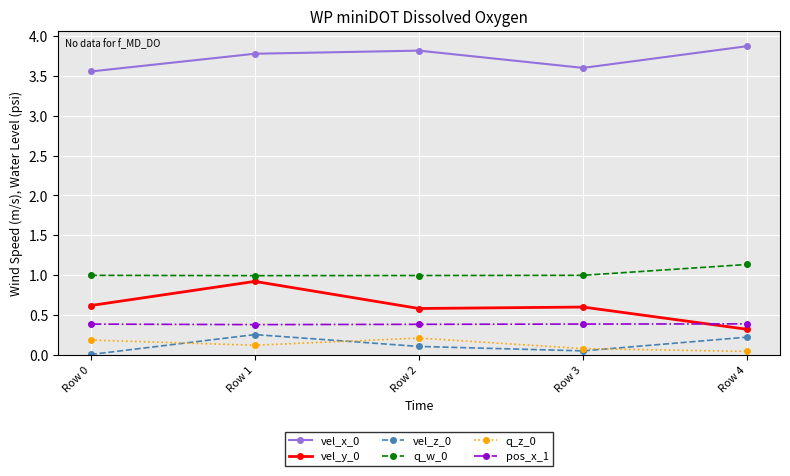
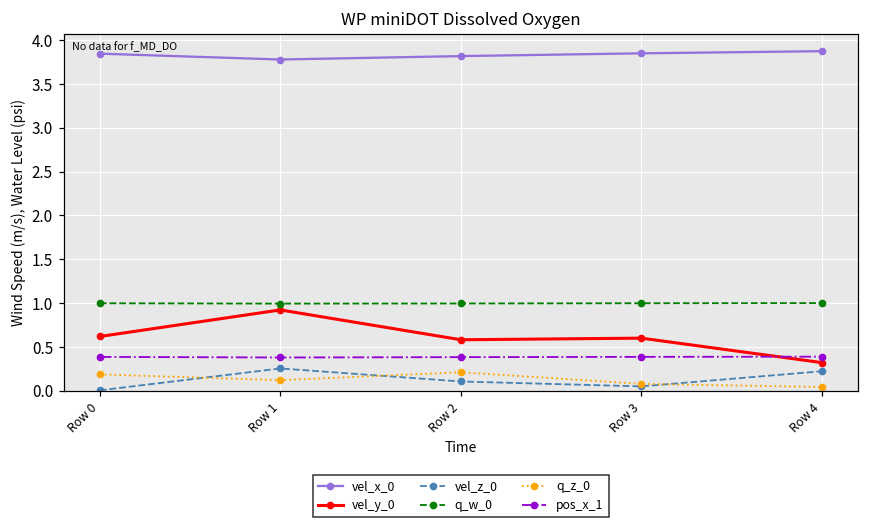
  {
    "vel_x_0": {
-     "Row 0": 3.6,
+     "Row 0": 3.8,
      "Row 1": 3.8,
      "Row 2": 3.8,
-     "Row 3": 3.6,
+     "Row 3": 3.8,
      "Row 4": 3.9
    },
    "vel_y_0": {
      "Row 0": 0.6,
      "Row 1": 0.9,
      "Row 2": 0.6,
      "Row 3": 0.6,
      "Row 4": 0.3
    },
    "vel_z_0": {
      "Row 0": 0.0,
      "Row 1": 0.3,
      "Row 2": 0.1,
      "Row 4": 0.2
    },
    "q_w_0": {
      "Row 0": 1.0,
      "Row 1": 1.0,
      "Row 2": 1.0,
      "Row 3": 1.0,
-     "Row 4": 1.1
+     "Row 4": 1.0
    },
    "q_z_0": {
      "Row 0": 0.2,
      "Row 1": 0.1,
      "Row 2": 0.2,
      "Row 4": 0.0
    },
    "pos_x_1": {
      "Row 0": 0.4,
      "Row 1": 0.4,
      "Row 2": 0.4,
      "Row 3": 0.4,
      "Row 4": 0.4
    }
  }
